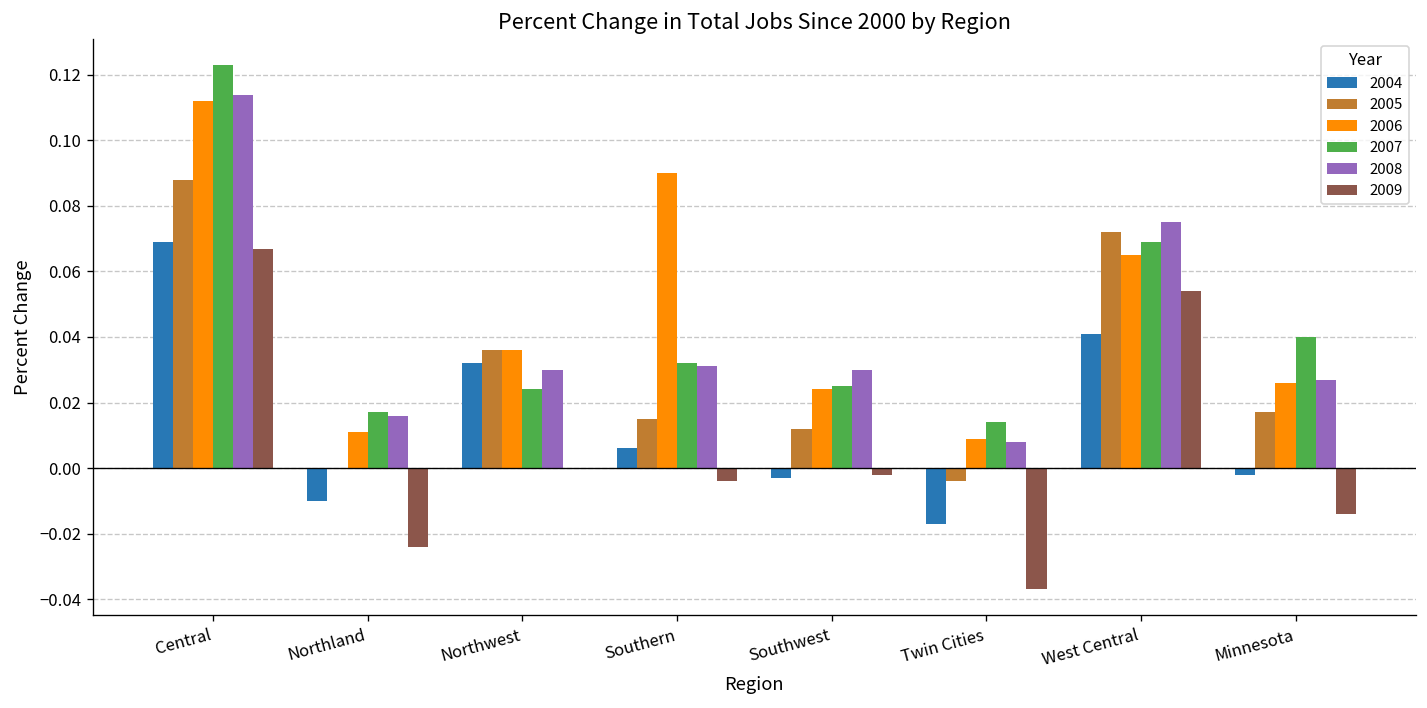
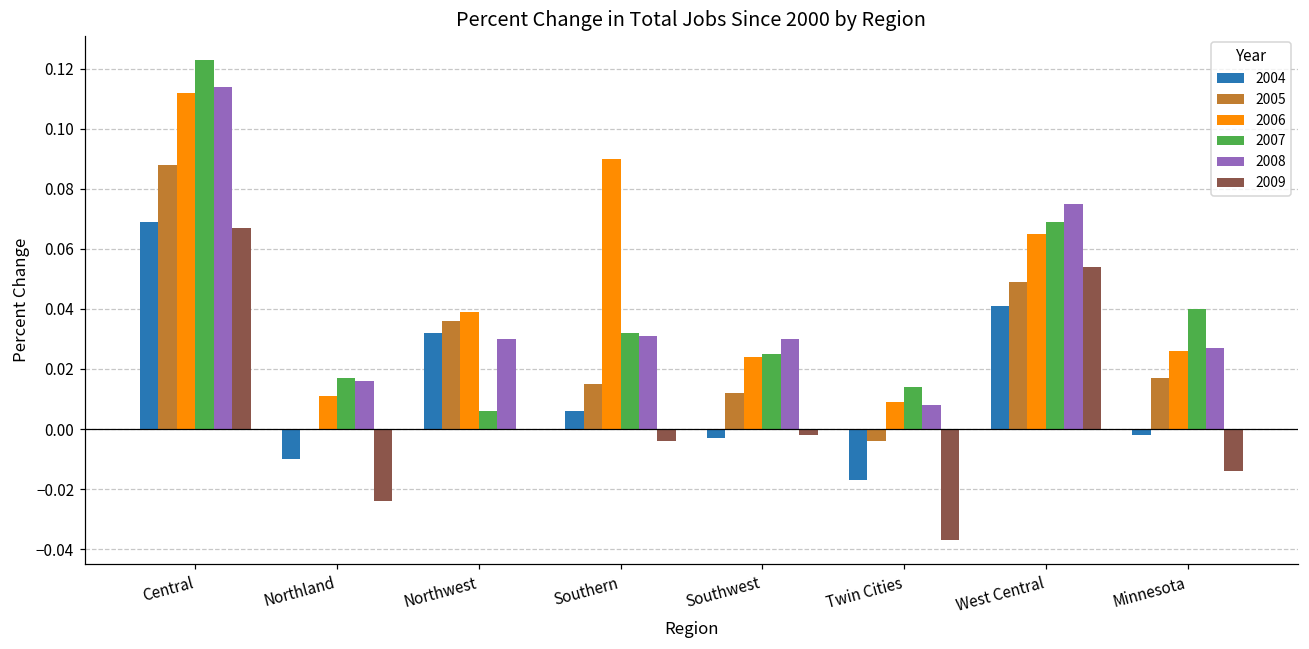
  {
    "2004": {
      "Central": 0.069,
      "Northland": -0.010,
      "Northwest": 0.032,
      "Southern": 0.006,
      "Southwest": -0.003,
      "Twin Cities": -0.017,
      "West Central": 0.041,
      "Minnesota": -0.002
    },
    "2005": {
      "Central": 0.088,
      "Northland": 0.000,
      "Northwest": 0.036,
      "Southern": 0.015,
      "Southwest": 0.012,
      "Twin Cities": -0.004,
-     "West Central": 0.072,
+     "West Central": 0.049,
      "Minnesota": 0.017
    },
    "2006": {
      "Central": 0.112,
      "Northland": 0.011,
-     "Northwest": 0.036,
+     "Northwest": 0.039,
      "Southern": 0.090,
      "Southwest": 0.024,
      "Twin Cities": 0.009,
      "West Central": 0.065,
      "Minnesota": 0.026
    },
    "2007": {
      "Central": 0.123,
      "Northland": 0.017,
-     "Northwest": 0.024,
+     "Northwest": 0.006,
      "Southern": 0.032,
      "Southwest": 0.025,
      "Twin Cities": 0.014,
      "West Central": 0.069,
      "Minnesota": 0.040
    },
    "2008": {
      "Central": 0.114,
      "Northland": 0.016,
      "Northwest": 0.030,
      "Southern": 0.031,
      "Southwest": 0.030,
      "Twin Cities": 0.008,
      "West Central": 0.075,
      "Minnesota": 0.027
    },
    "2009": {
      "Central": 0.067,
      "Northland": -0.024,
      "Northwest": 0.000,
      "Southern": -0.004,
      "Southwest": -0.002,
      "Twin Cities": -0.037,
      "West Central": 0.054,
      "Minnesota": -0.014
    }
  }
